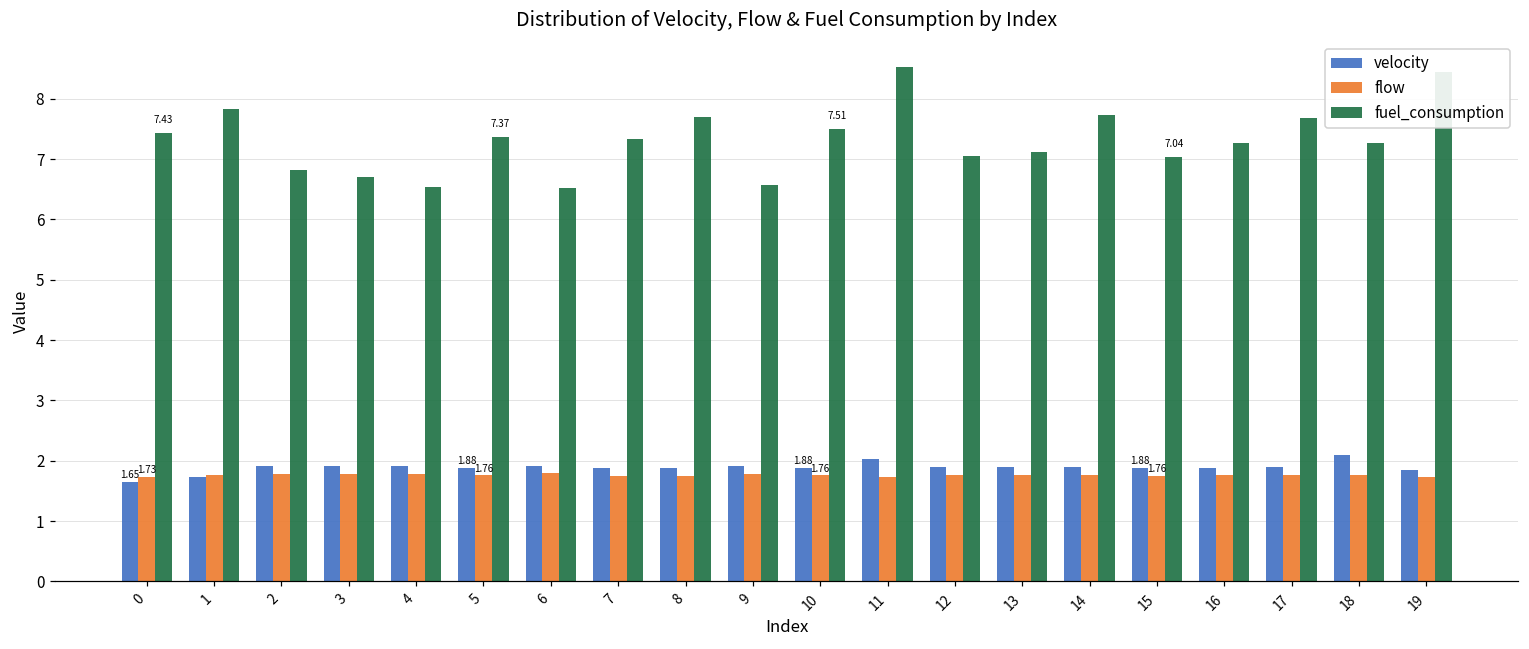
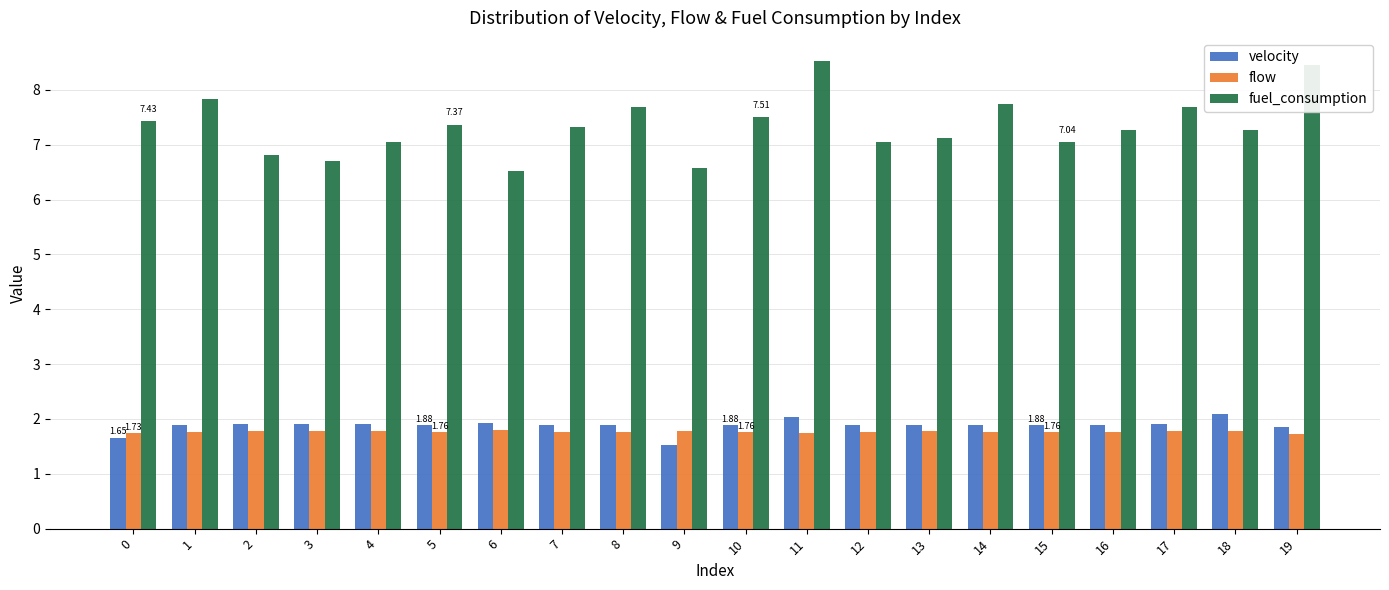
  {
    "velocity": {
-     "1": 1.7,
+     "1": 1.9,
      "2": 1.9,
      "3": 1.9,
      "4": 1.9,
      "6": 1.9,
      "7": 1.9,
      "8": 1.9,
-     "9": 1.9,
+     "9": 1.5,
      "11": 2.0,
      "12": 1.9,
      "13": 1.9,
      "14": 1.9,
      "16": 1.9,
      "17": 1.9,
      "18": 2.1,
      "19": 1.8
    },
    "flow": {
      "0": 1.73,
      "5": 1.76,
      "10": 1.76,
      "15": 1.76
    },
    "fuel_consumption": {
      "1": 7.8,
      "2": 6.8,
      "3": 6.7,
-     "4": 6.5,
+     "4": 7.0,
      "6": 6.5,
      "7": 7.3,
      "8": 7.7,
      "9": 6.6,
      "11": 8.5,
      "12": 7.1,
      "13": 7.1,
      "14": 7.7,
      "16": 7.3,
      "17": 7.7,
      "18": 7.3
    }
  }
